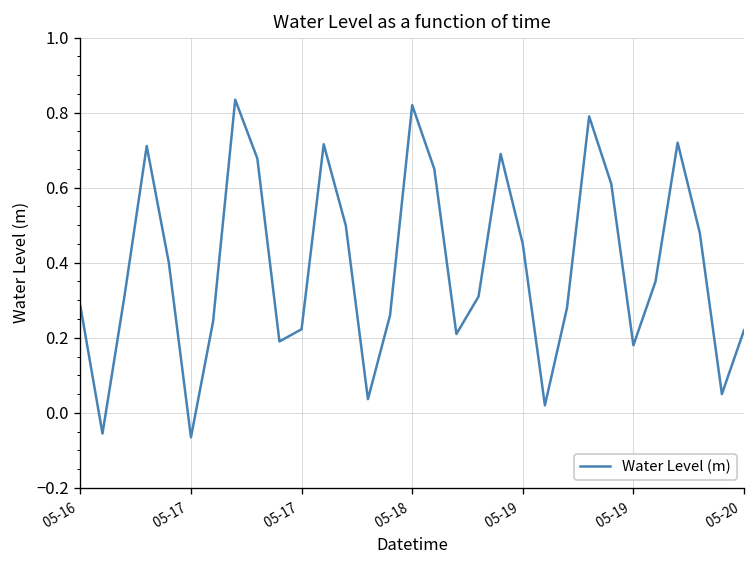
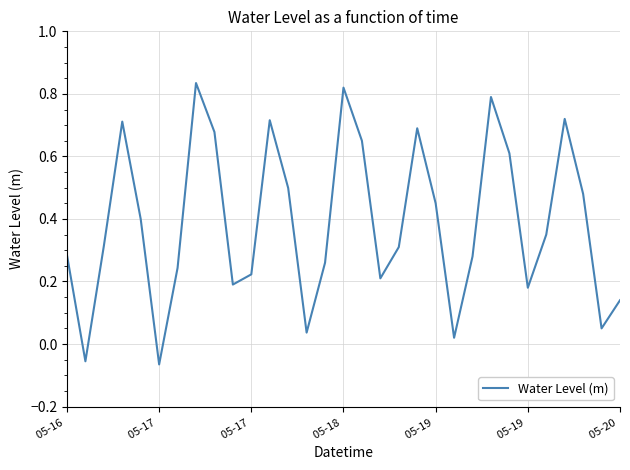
  {
    "05-16": 0.28,
    "05-18": 0.82,
-   "05-20": 0.22
+   "05-20": 0.14
  }
